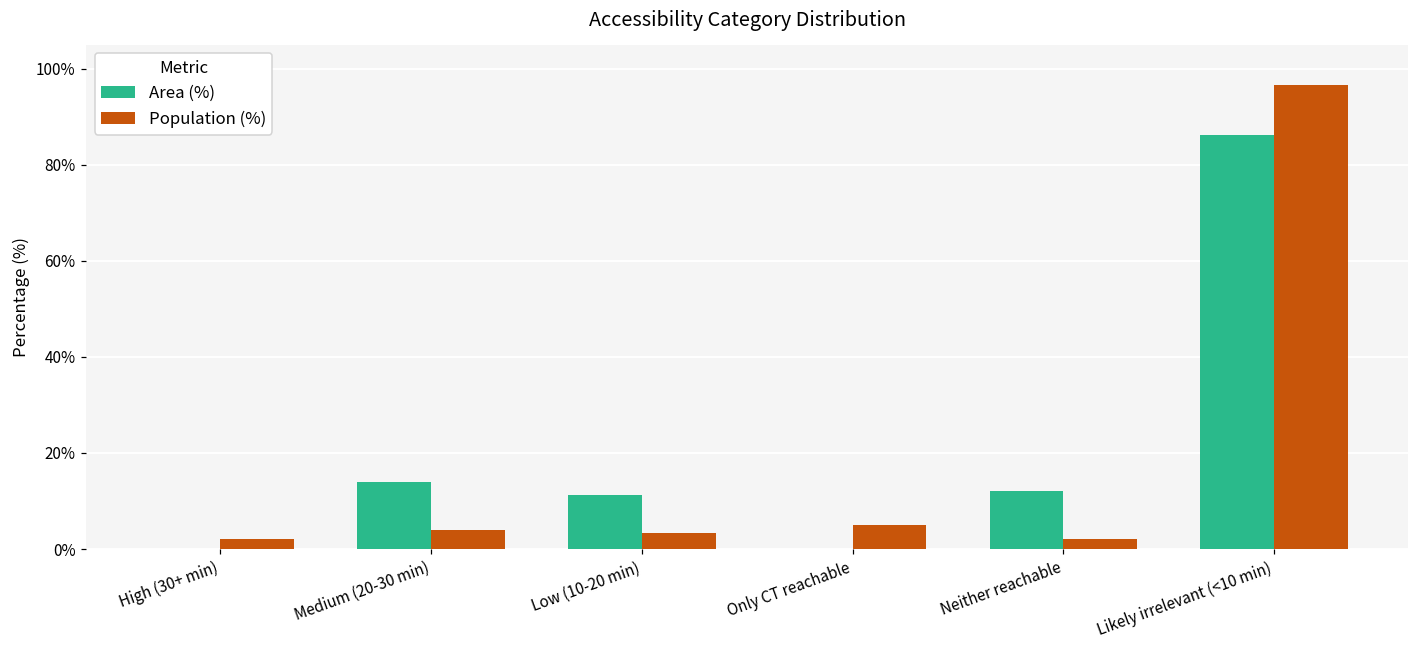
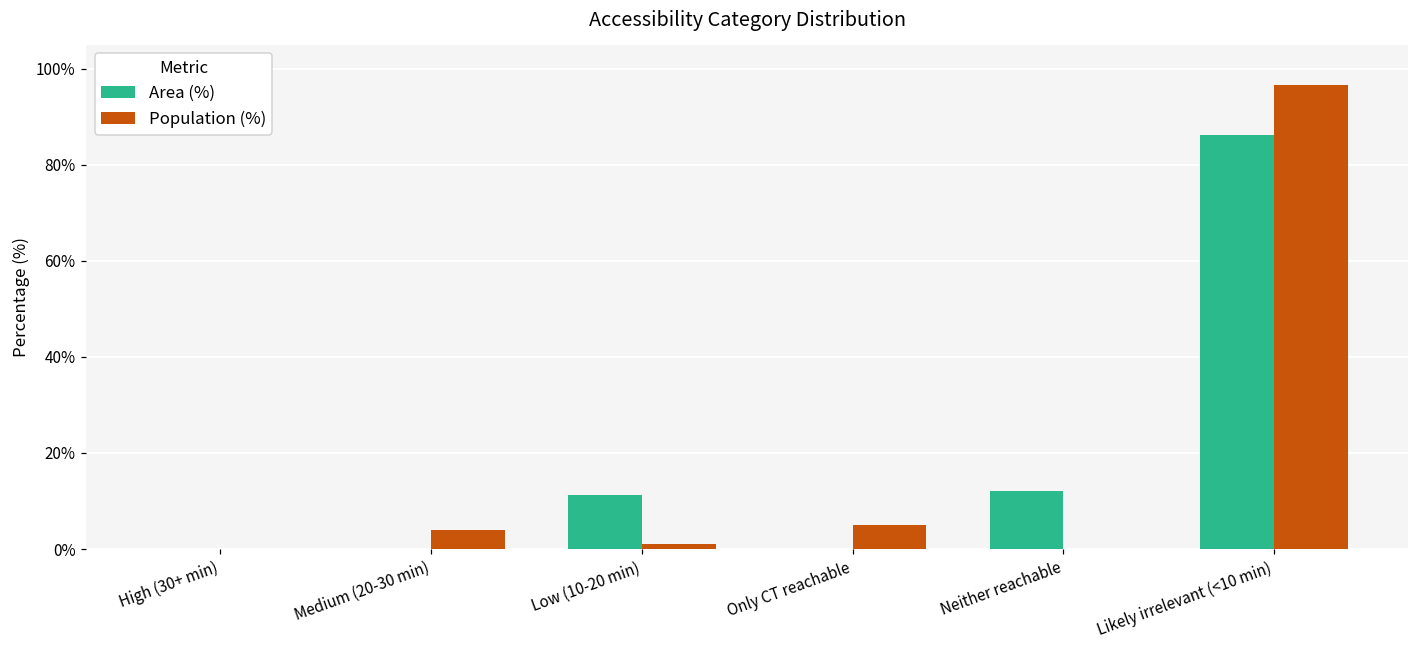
  {
    "Area (%)": {
      "High (30+ min)": "0%",
-     "Medium (20-30 min)": "14%",
+     "Medium (20-30 min)": "0%",
      "Low (10-20 min)": "11%",
      "Only CT reachable": "0%",
      "Neither reachable": "12%",
      "Likely irrelevant (<10 min)": "86%"
    },
    "Population (%)": {
-     "High (30+ min)": "2%",
+     "High (30+ min)": "0%",
      "Medium (20-30 min)": "4%",
-     "Low (10-20 min)": "3%",
+     "Low (10-20 min)": "1%",
      "Only CT reachable": "5%",
-     "Neither reachable": "2%",
+     "Neither reachable": "0%",
      "Likely irrelevant (<10 min)": "97%"
    }
  }
